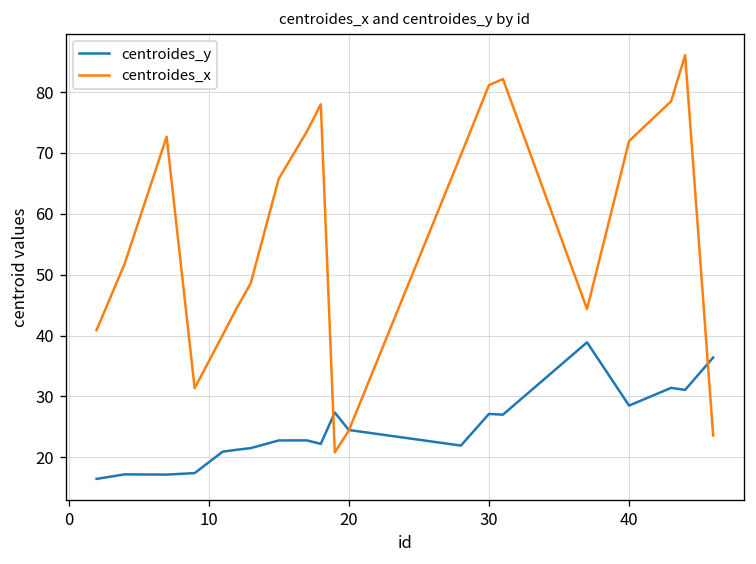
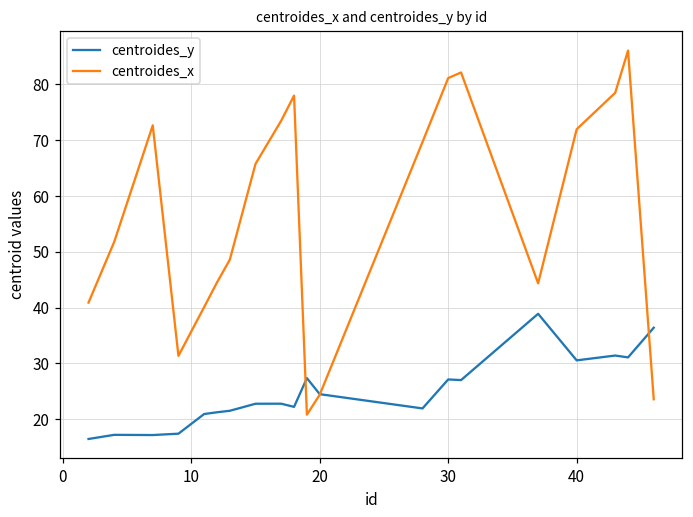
  {
    "centroides_y": {
      "30": 27,
-     "40": 28
+     "40": 31
    },
    "centroides_x": {
      "30": 81,
      "40": 72
    }
  }
